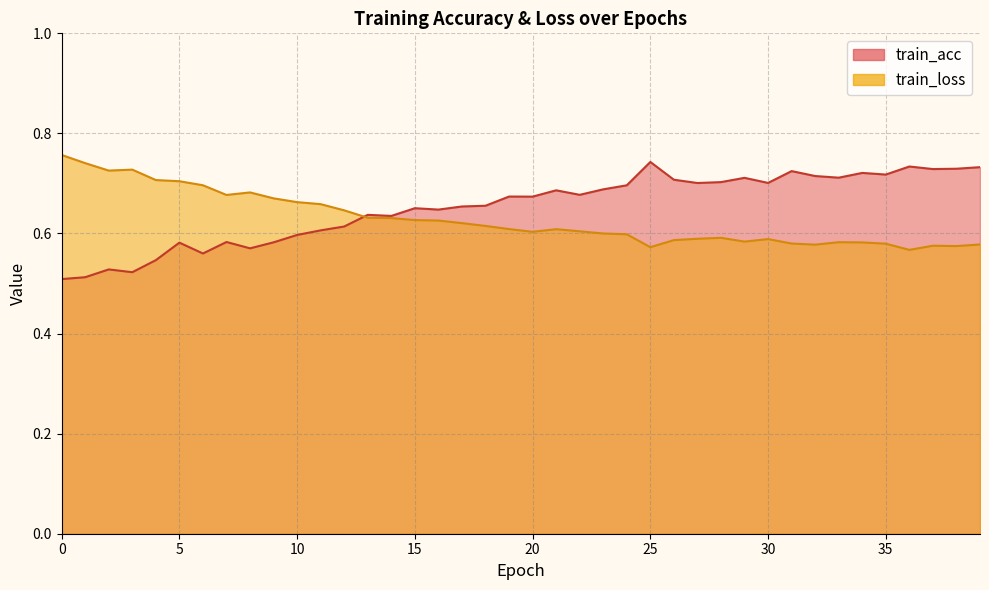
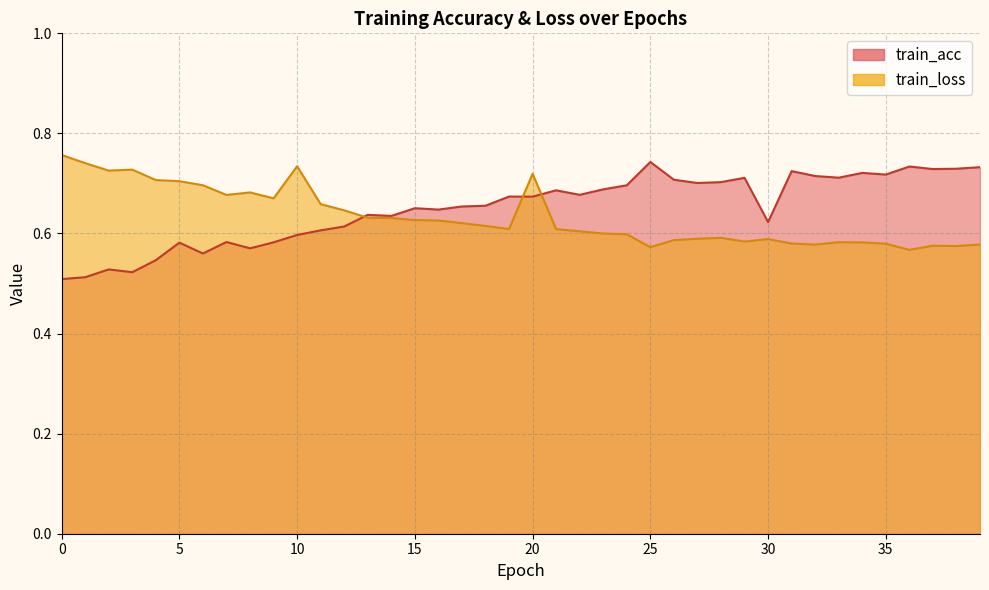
  {
    "train_acc": {
      "0": 0.51,
      "5": 0.58,
      "10": 0.60,
      "15": 0.65,
      "20": 0.67,
      "25": 0.74,
-     "30": 0.70,
+     "30": 0.62,
      "35": 0.72
    },
    "train_loss": {
      "0": 0.76,
      "5": 0.70,
-     "10": 0.66,
+     "10": 0.73,
      "15": 0.63,
-     "20": 0.60,
+     "20": 0.72,
      "25": 0.57,
      "30": 0.59,
      "35": 0.58
    }
  }
